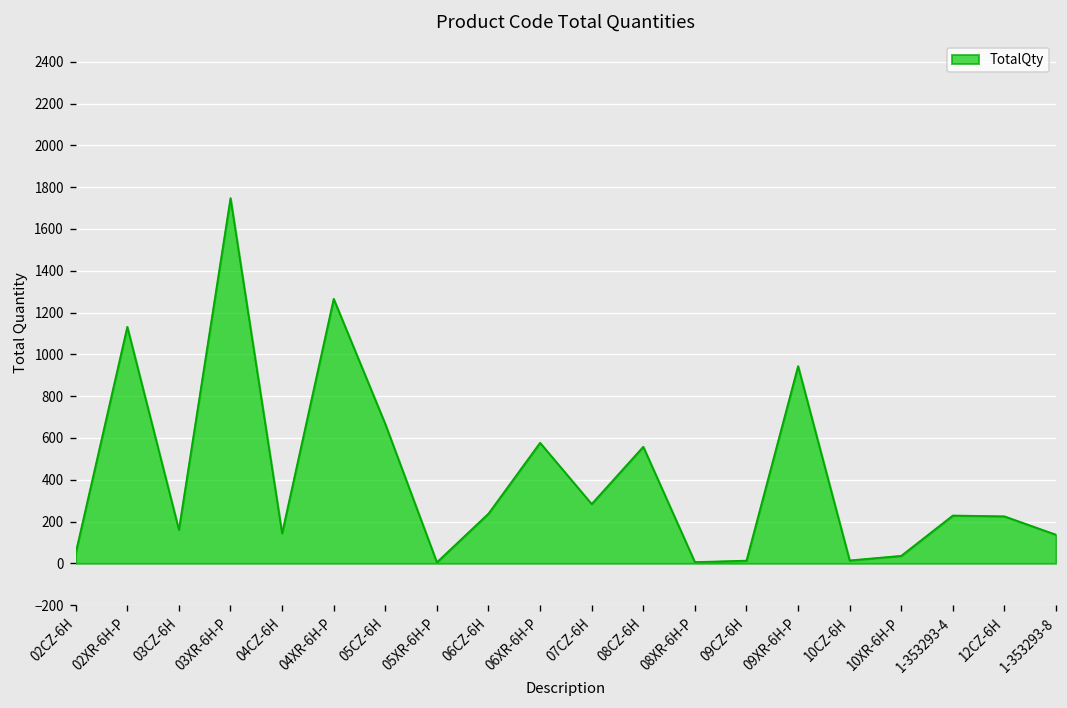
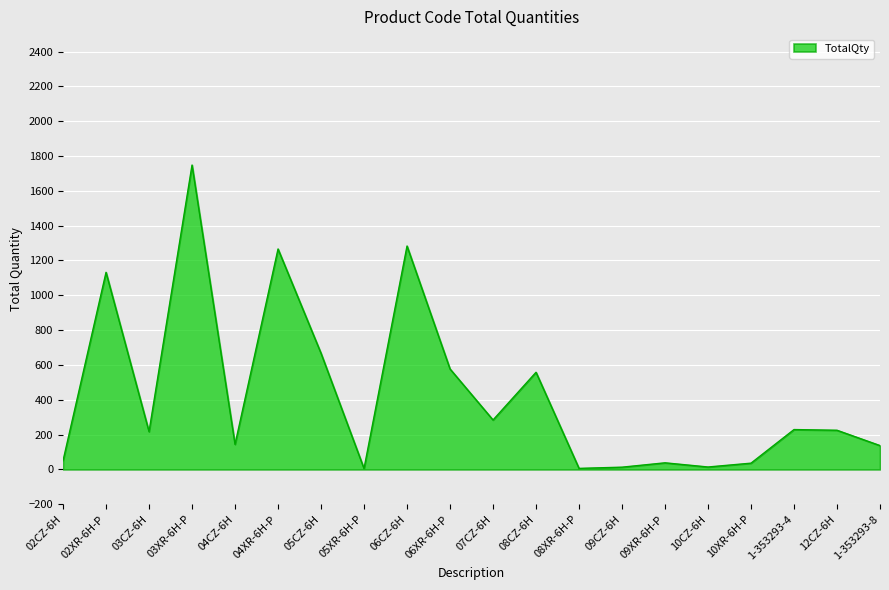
  {
    "02CZ-6H": 50,
    "02XR-6H-P": 1130,
-   "03CZ-6H": 160,
+   "03CZ-6H": 220,
    "03XR-6H-P": 1750,
    "04CZ-6H": 140,
    "04XR-6H-P": 1270,
    "05CZ-6H": 670,
    "05XR-6H-P": 10,
-   "06CZ-6H": 240,
+   "06CZ-6H": 1280,
    "06XR-6H-P": 580,
    "07CZ-6H": 280,
    "08CZ-6H": 560,
    "08XR-6H-P": 10,
    "09CZ-6H": 10,
-   "09XR-6H-P": 940,
+   "09XR-6H-P": 40,
    "10CZ-6H": 10,
    "10XR-6H-P": 40,
    "1-353293-4": 230,
    "12CZ-6H": 230,
    "1-353293-8": 140
  }
